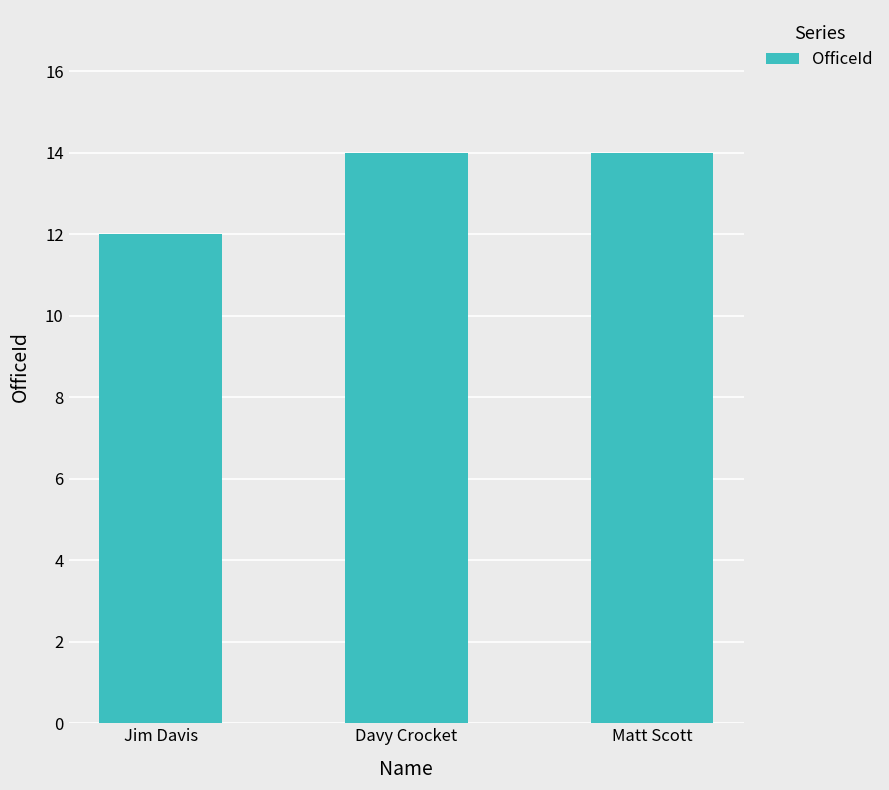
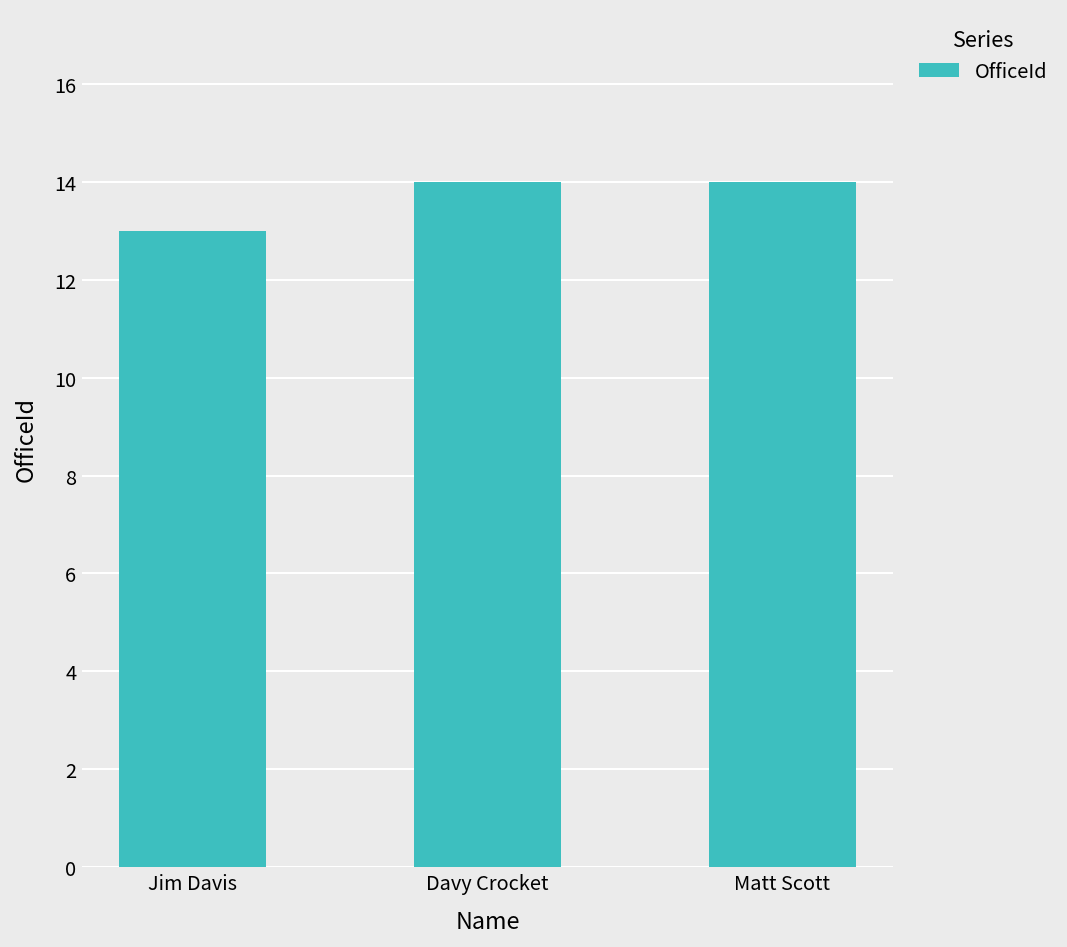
  {
-   "Jim Davis": 12,
+   "Jim Davis": 13,
    "Davy Crocket": 14,
    "Matt Scott": 14
  }
